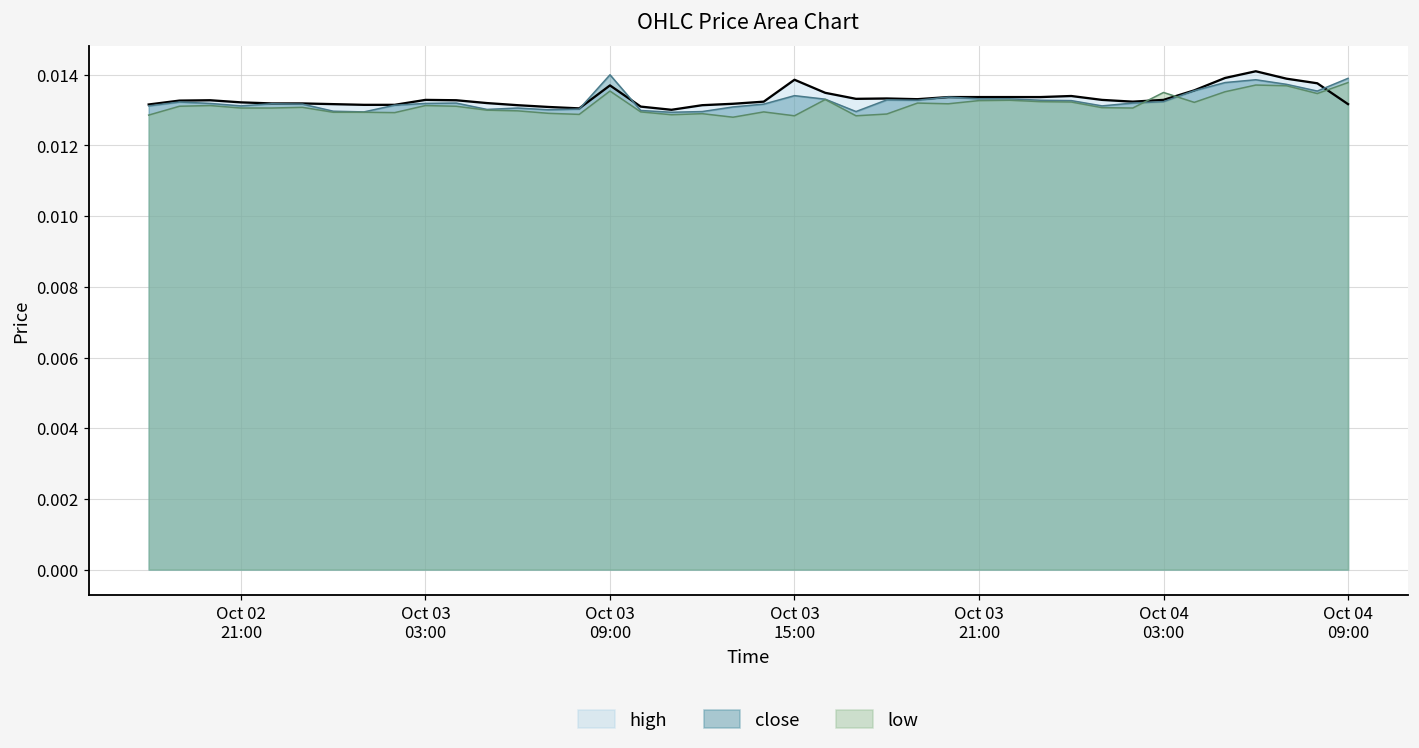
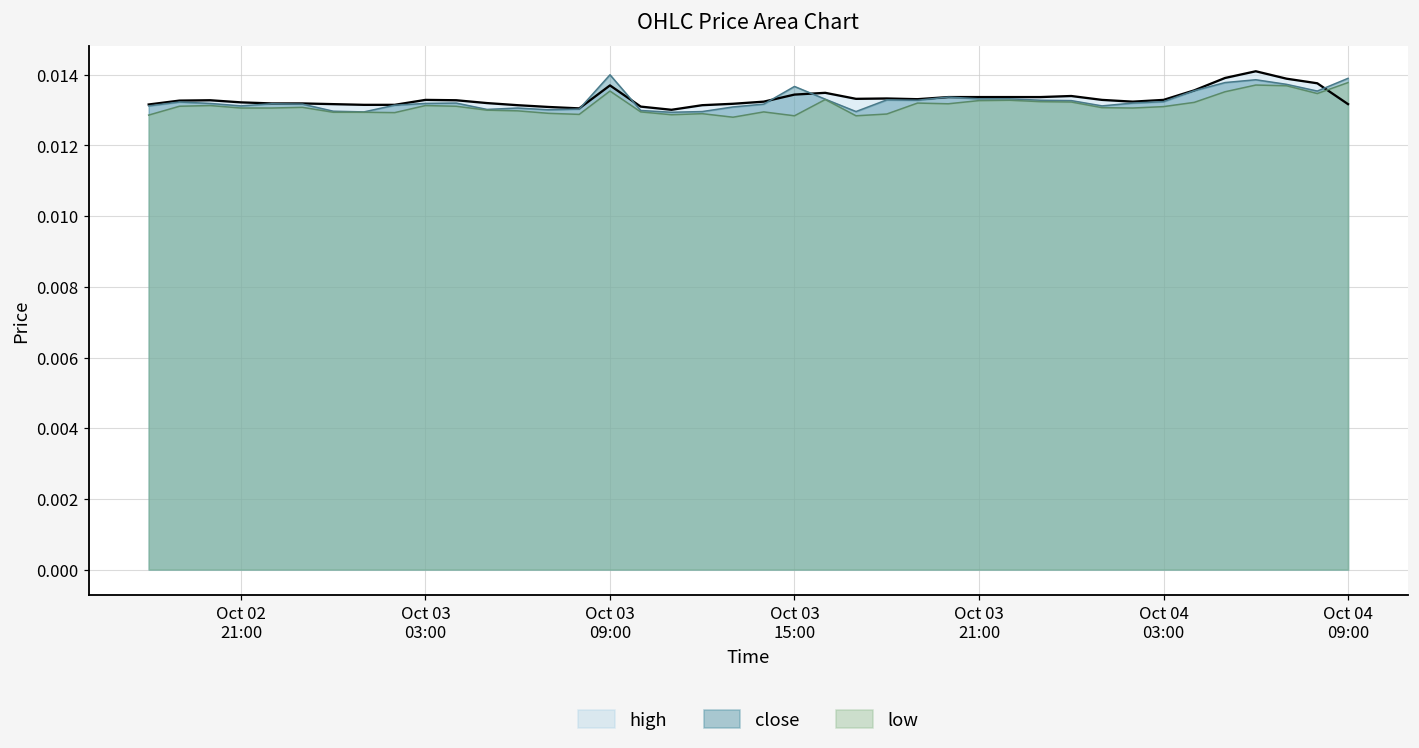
  {
    "high": {
      "Oct 02 21:00": 0.0132,
      "Oct 03 03:00": 0.0133,
      "Oct 03 09:00": 0.0137,
-     "Oct 03 15:00": 0.0139,
+     "Oct 03 15:00": 0.0134,
      "Oct 04 09:00": 0.0132
    },
    "close": {
      "Oct 03 09:00": 0.0140,
-     "Oct 03 15:00": 0.0134,
+     "Oct 03 15:00": 0.0137,
      "Oct 04 09:00": 0.0139
    },
    "low": {
      "Oct 03 09:00": 0.0135,
      "Oct 03 15:00": 0.0128,
-     "Oct 04 03:00": 0.0135,
+     "Oct 04 03:00": 0.0131,
      "Oct 04 09:00": 0.0138
    }
  }
